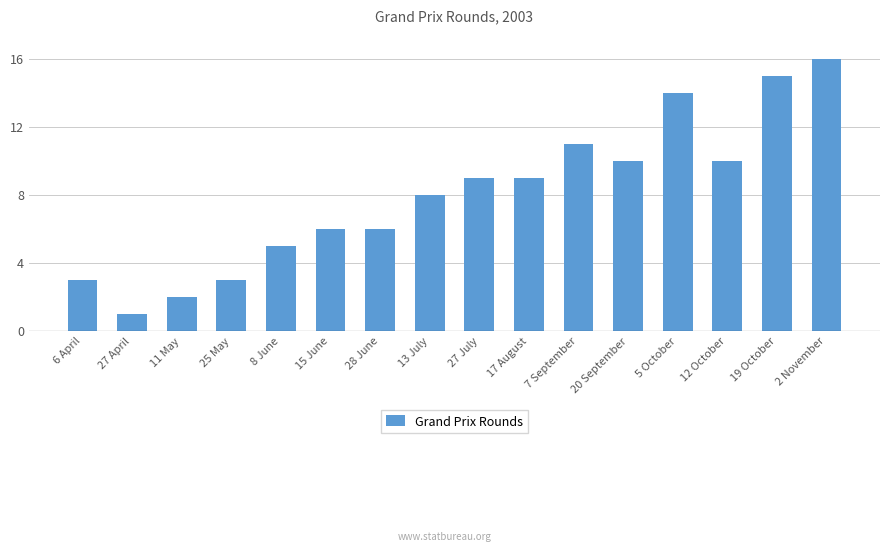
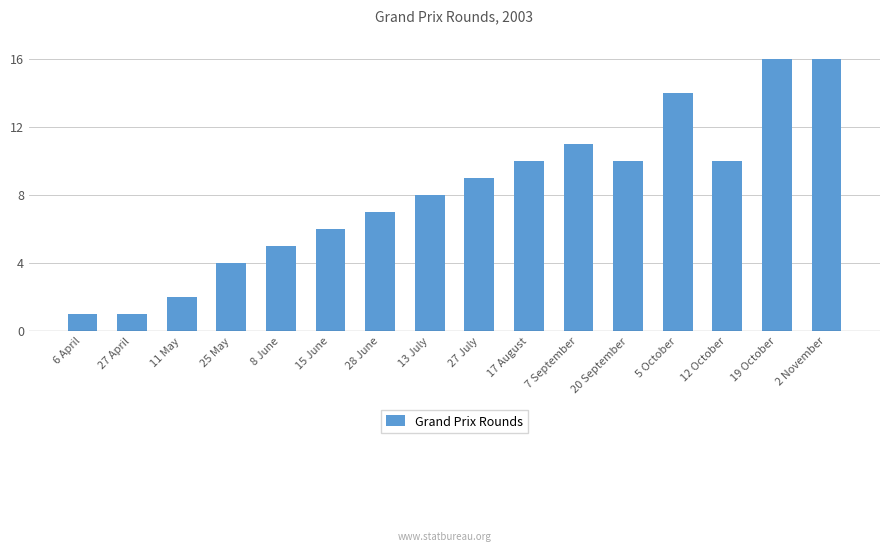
  {
-   "6 April": 3,
+   "6 April": 1,
    "27 April": 1,
    "11 May": 2,
-   "25 May": 3,
+   "25 May": 4,
    "8 June": 5,
    "15 June": 6,
-   "28 June": 6,
+   "28 June": 7,
    "13 July": 8,
    "27 July": 9,
-   "17 August": 9,
+   "17 August": 10,
    "7 September": 11,
    "20 September": 10,
    "5 October": 14,
    "12 October": 10,
-   "19 October": 15,
+   "19 October": 16,
    "2 November": 16
  }
